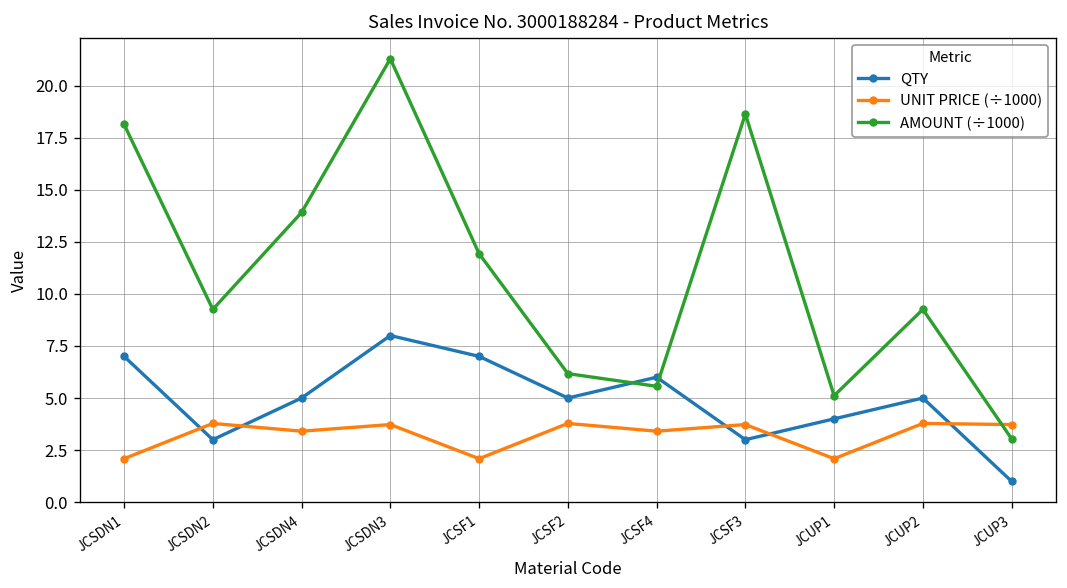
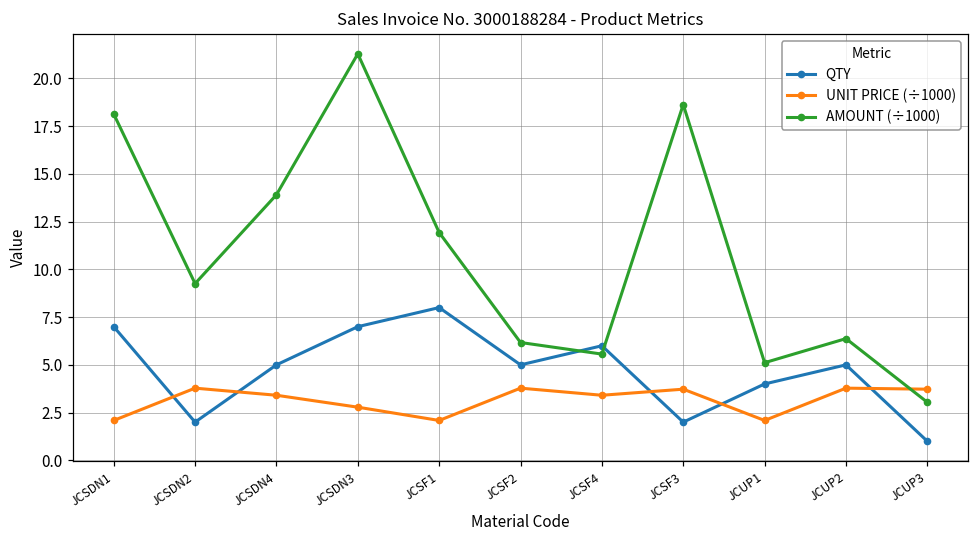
  {
    "QTY": {
      "JCSDN1": 7,
-     "JCSDN2": 3,
+     "JCSDN2": 2,
      "JCSDN4": 5,
-     "JCSDN3": 8,
-     "JCSF1": 7,
+     "JCSDN3": 7,
+     "JCSF1": 8,
      "JCSF2": 5,
      "JCSF4": 6,
-     "JCSF3": 3,
+     "JCSF3": 2,
      "JCUP1": 4,
      "JCUP2": 5,
      "JCUP3": 1
    },
    "UNIT PRICE (÷1000)": {
      "JCSDN1": 2.1,
      "JCSDN2": 3.8,
      "JCSDN4": 3.4,
-     "JCSDN3": 3.7,
+     "JCSDN3": 2.8,
      "JCSF1": 2.1,
      "JCSF2": 3.8,
      "JCSF4": 3.4,
      "JCSF3": 3.7,
      "JCUP1": 2.1,
      "JCUP2": 3.8,
      "JCUP3": 3.7
    },
    "AMOUNT (÷1000)": {
      "JCSDN1": 18.1,
      "JCSDN2": 9.3,
      "JCSDN4": 13.9,
      "JCSDN3": 21.3,
      "JCSF1": 11.9,
      "JCSF2": 6.2,
      "JCSF4": 5.6,
      "JCSF3": 18.6,
      "JCUP1": 5.1,
-     "JCUP2": 9.3,
+     "JCUP2": 6.4,
      "JCUP3": 3.0
    }
  }
